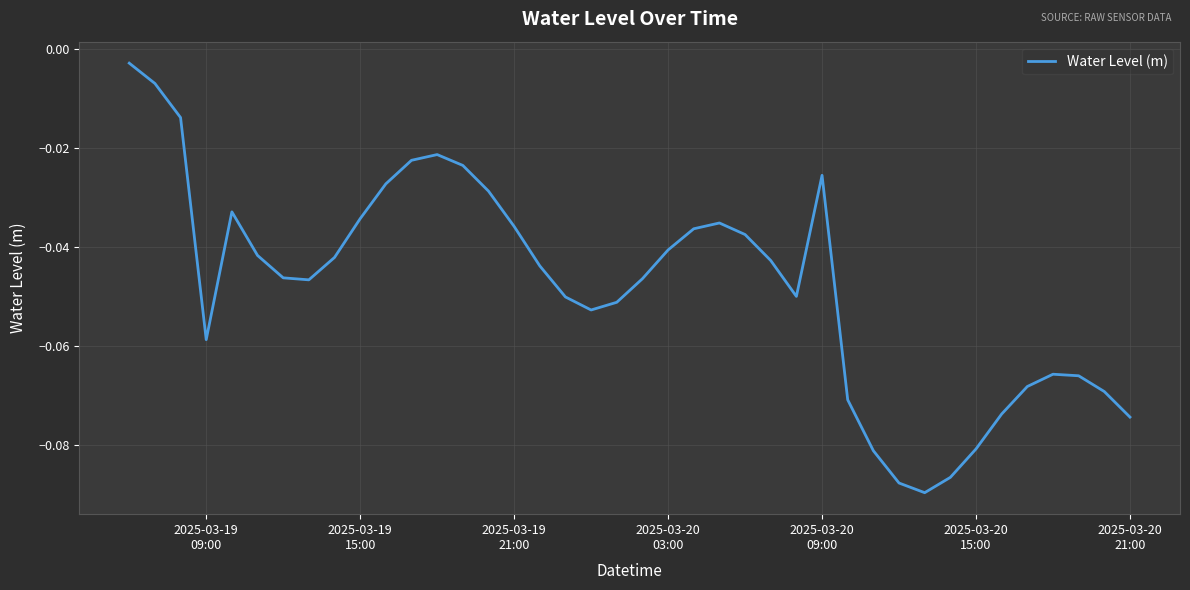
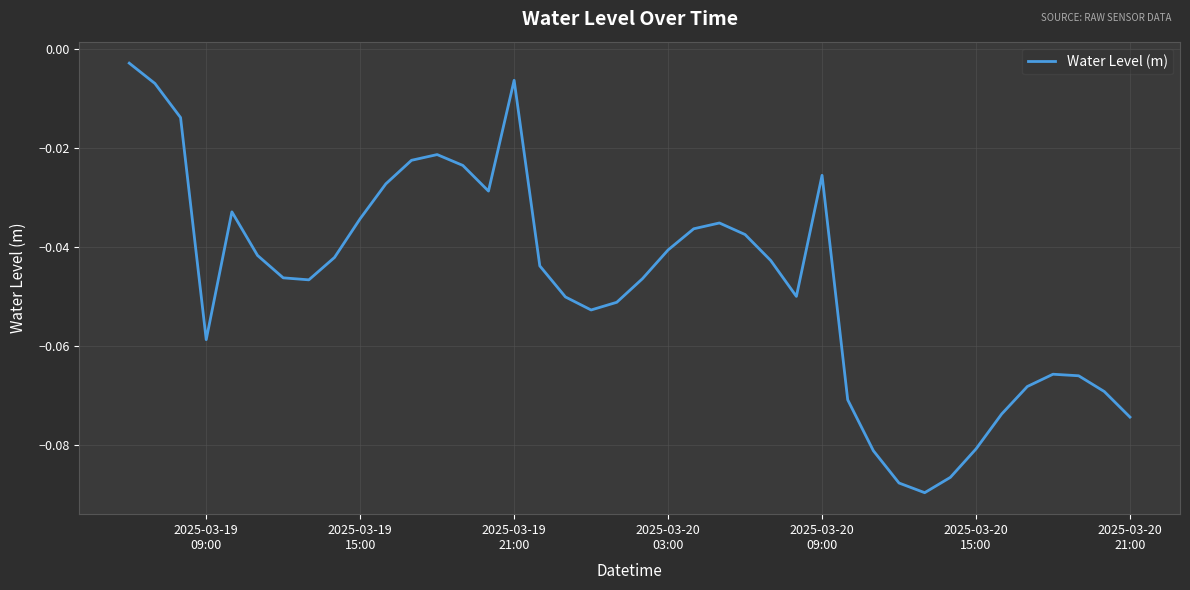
  {
    "2025-03-19 09:00": -0.059,
    "2025-03-19 15:00": -0.034,
-   "2025-03-19 21:00": -0.036,
+   "2025-03-19 21:00": -0.006,
    "2025-03-20 03:00": -0.041,
    "2025-03-20 09:00": -0.025,
    "2025-03-20 15:00": -0.081,
    "2025-03-20 21:00": -0.074
  }
